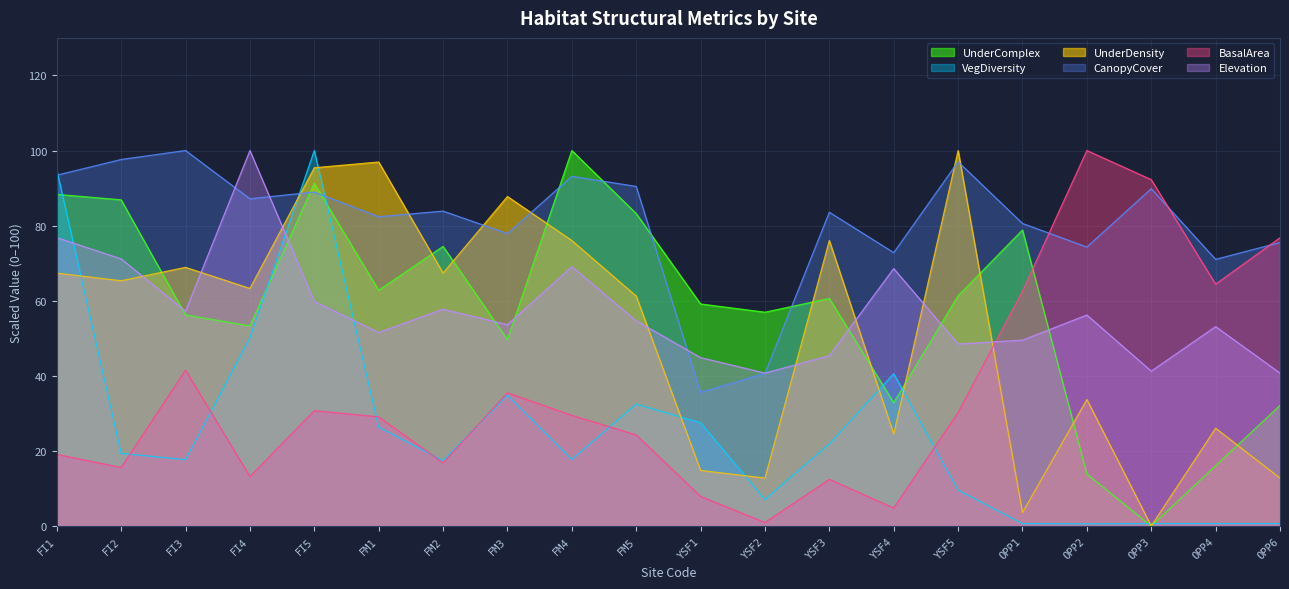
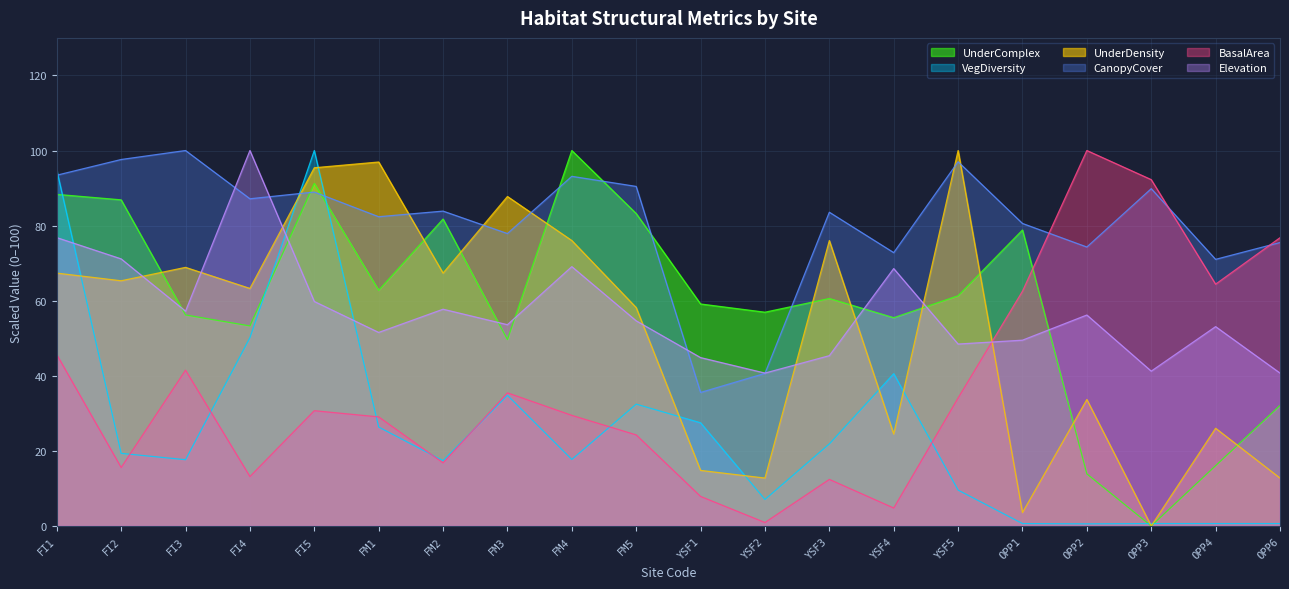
  {
    "UnderComplex": {
      "FI1": 88,
      "FI2": 87,
      "FI3": 56,
      "FI4": 53,
      "FI5": 91,
      "FM1": 63,
-     "FM2": 74,
+     "FM2": 82,
      "FM3": 50,
      "FM4": 100,
      "FM5": 83,
      "YSF1": 59,
      "YSF2": 57,
      "YSF3": 61,
-     "YSF4": 33,
+     "YSF4": 55,
      "YSF5": 61,
      "OPP1": 79,
      "OPP2": 14,
      "OPP4": 16,
      "OPP6": 32
    },
    "VegDiversity": {
      "FI1": 95,
      "FI2": 19,
      "FI3": 18,
      "FI4": 50,
      "FI5": 100,
      "FM1": 26,
      "FM4": 18,
      "FM5": 32,
      "YSF1": 27,
      "YSF2": 7,
      "YSF3": 22,
      "YSF4": 41,
      "YSF5": 10,
      "OPP1": 1,
      "OPP2": 1,
      "OPP4": 1,
      "OPP6": 1
    },
    "UnderDensity": {
      "FI1": 67,
      "FI2": 65,
      "FI3": 69,
      "FI4": 63,
      "FI5": 95,
      "FM1": 97,
      "FM2": 67,
      "FM3": 88,
      "FM4": 76,
-     "FM5": 61,
+     "FM5": 58,
      "YSF1": 15,
      "YSF2": 13,
      "YSF3": 76,
      "YSF4": 24,
      "YSF5": 100,
      "OPP1": 4,
      "OPP2": 34,
      "OPP4": 26,
      "OPP6": 13
    },
    "BasalArea": {
-     "FI1": 19,
+     "FI1": 46,
      "FI2": 16,
      "FI3": 42,
      "FI4": 13,
      "FI5": 31,
      "FM1": 29,
      "FM4": 29,
      "FM5": 24,
      "YSF1": 8,
      "YSF2": 1,
      "YSF3": 12,
      "YSF4": 5,
-     "YSF5": 30,
+     "YSF5": 34,
      "OPP1": 63,
      "OPP2": 100,
      "OPP3": 92,
      "OPP4": 64,
      "OPP6": 77
    }
  }
